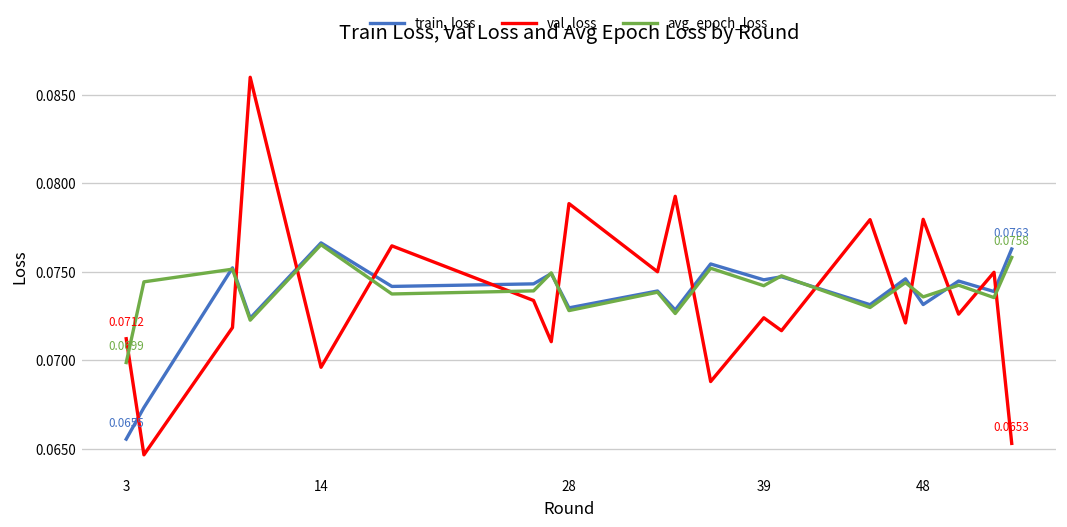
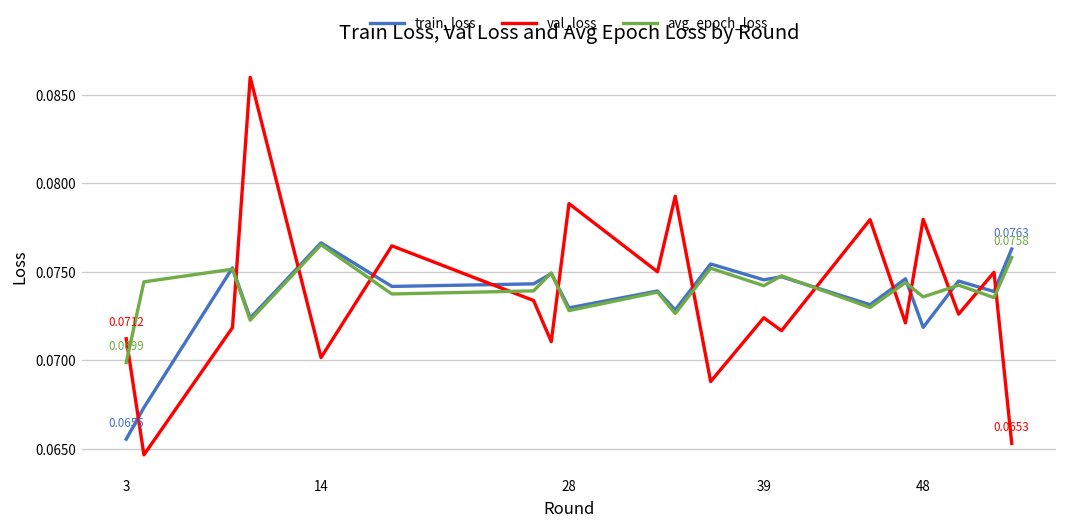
  {
    "train_loss": {
      "39": 0.0745,
-     "48": 0.0731
+     "48": 0.0718
    },
    "val_loss": {
-     "14": 0.0696,
+     "14": 0.0701,
      "28": 0.0788,
      "39": 0.0724,
      "48": 0.0779
    },
    "avg_epoch_loss": {
      "39": 0.0742,
      "48": 0.0736
    }
  }
